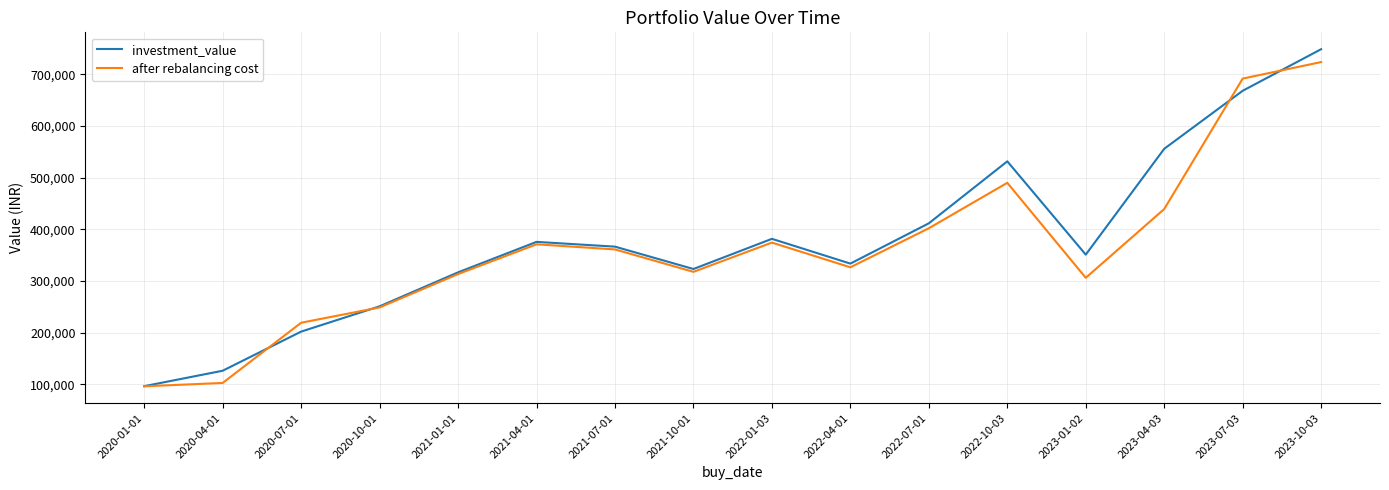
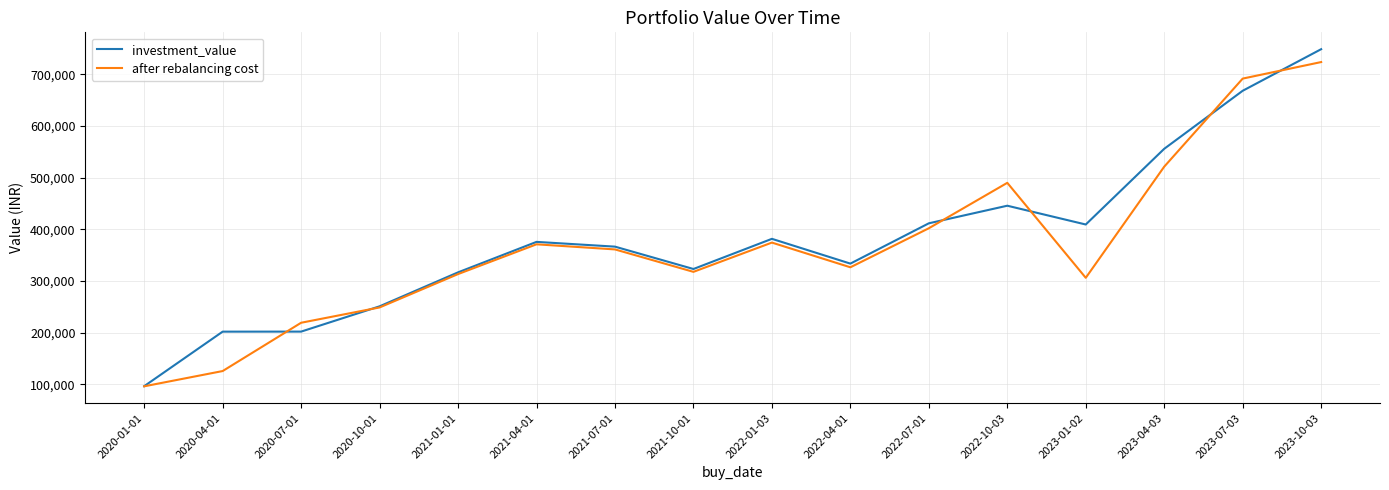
  {
    "investment_value": {
-     "2020-04-01": "130,000",
+     "2020-04-01": "200,000",
      "2020-07-01": "200,000",
      "2021-07-01": "370,000",
      "2021-10-01": "320,000",
      "2022-01-03": "380,000",
      "2022-04-01": "330,000",
      "2022-07-01": "410,000",
-     "2022-10-03": "530,000",
-     "2023-01-02": "350,000",
+     "2022-10-03": "450,000",
+     "2023-01-02": "410,000",
      "2023-04-03": "560,000",
      "2023-07-03": "670,000",
      "2023-10-03": "750,000"
    },
    "after rebalancing cost": {
-     "2020-04-01": "100,000",
+     "2020-04-01": "130,000",
      "2020-07-01": "220,000",
      "2021-07-01": "360,000",
      "2021-10-01": "320,000",
      "2022-01-03": "370,000",
      "2022-04-01": "330,000",
      "2022-07-01": "400,000",
      "2022-10-03": "490,000",
      "2023-01-02": "310,000",
-     "2023-04-03": "440,000",
+     "2023-04-03": "520,000",
      "2023-07-03": "690,000",
      "2023-10-03": "720,000"
    }
  }
